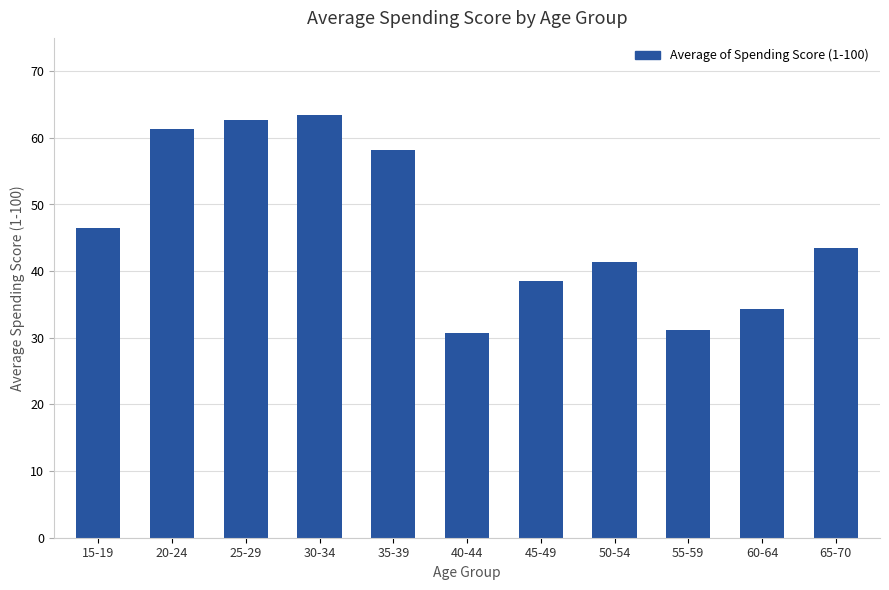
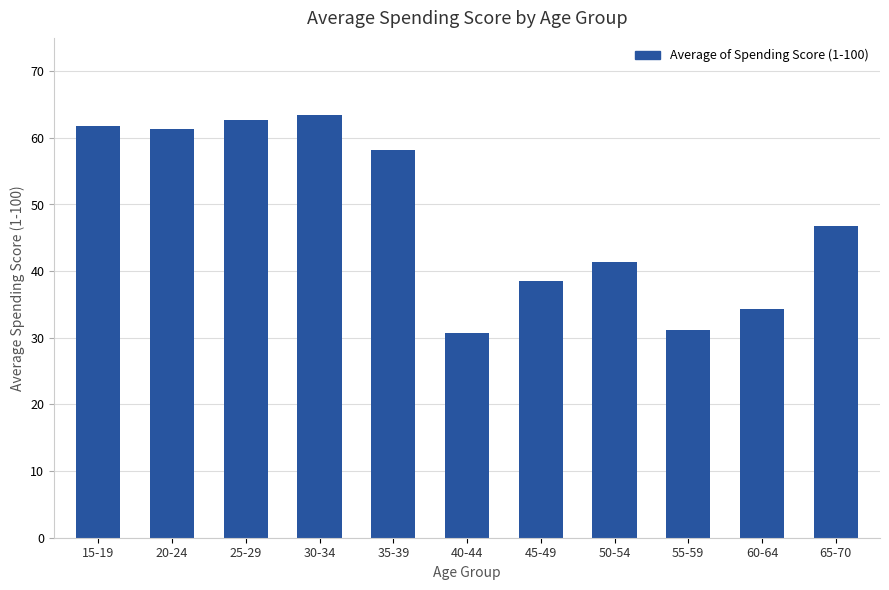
  {
-   "15-19": 47,
+   "15-19": 62,
    "20-24": 61,
    "25-29": 63,
    "30-34": 63,
    "35-39": 58,
    "40-44": 31,
    "45-49": 38,
    "50-54": 41,
    "55-59": 31,
    "60-64": 34,
-   "65-70": 43
+   "65-70": 47
  }
